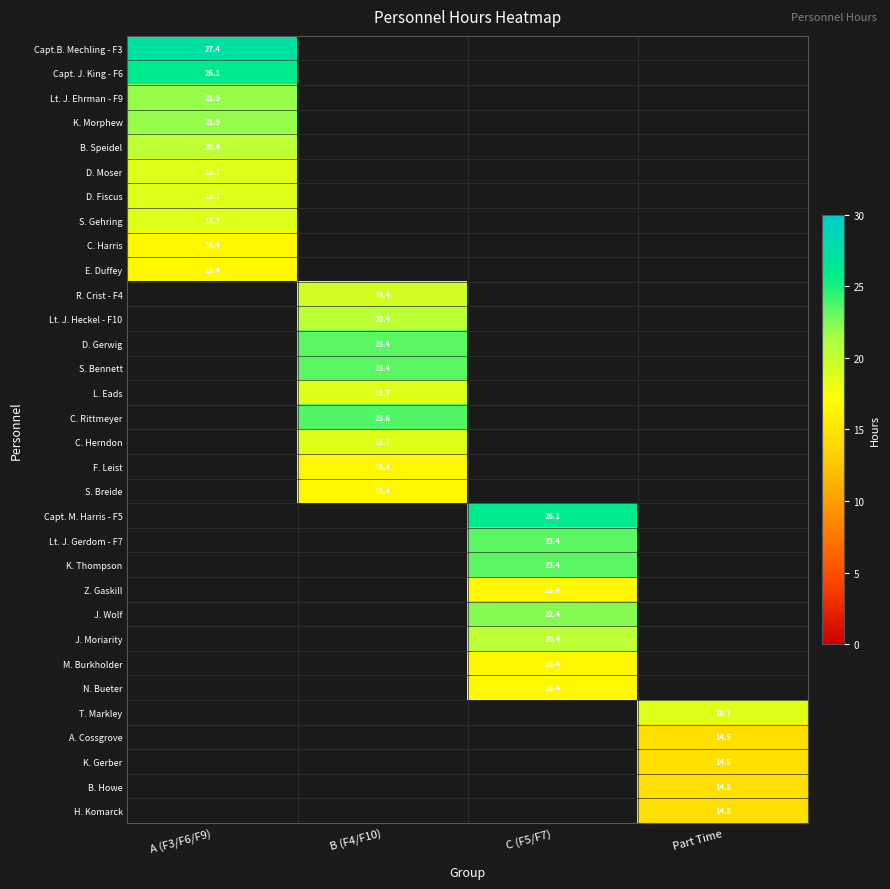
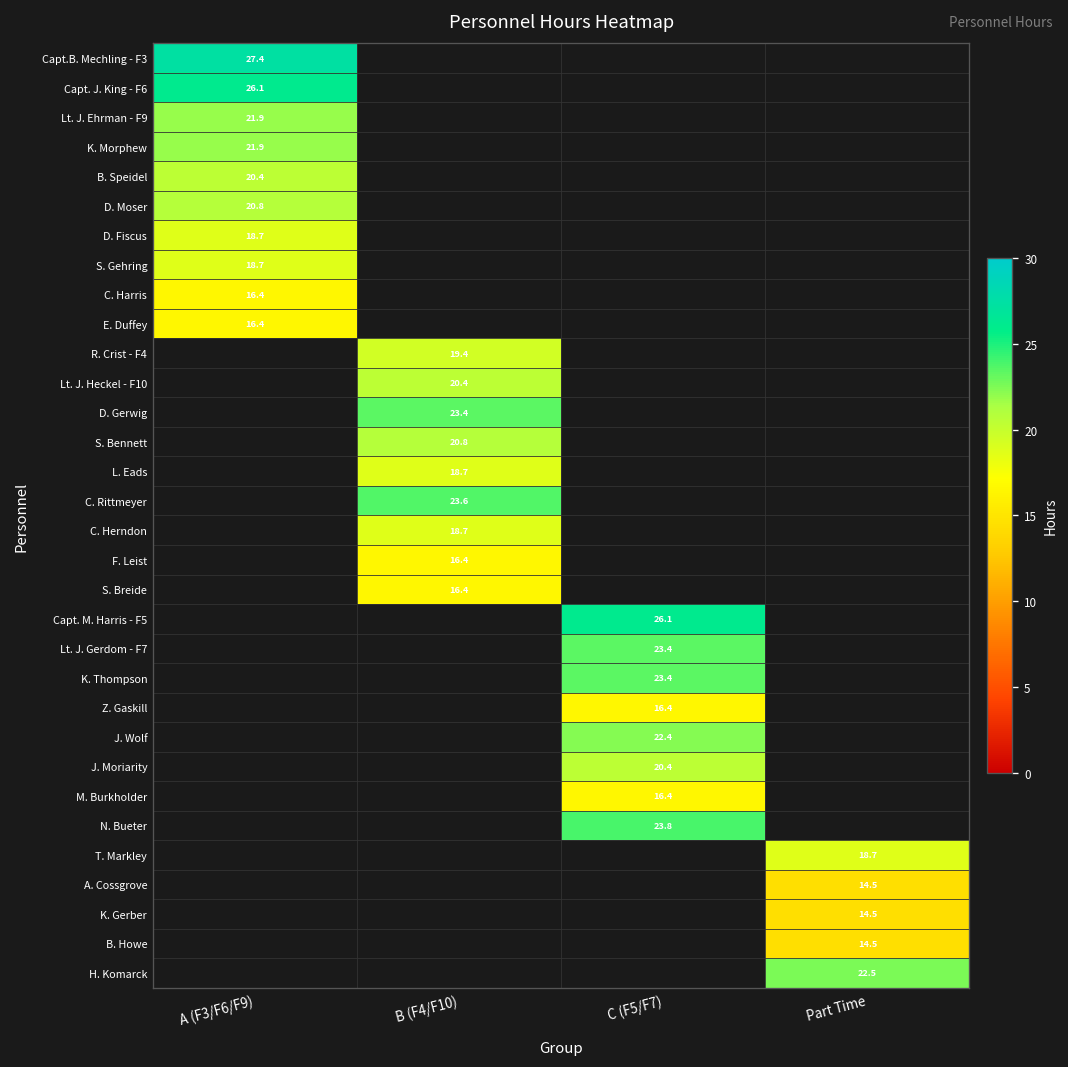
  {
    "Capt.B. Mechling - F3": {
      "A (F3/F6/F9)": 27.4
    },
    "Capt. J. King - F6": {
      "A (F3/F6/F9)": 26.1
    },
    "Lt. J. Ehrman - F9": {
      "A (F3/F6/F9)": 21.9
    },
    "K. Morphew": {
      "A (F3/F6/F9)": 21.9
    },
    "B. Speidel": {
      "A (F3/F6/F9)": 20.4
    },
    "D. Moser": {
-     "A (F3/F6/F9)": 18.7
+     "A (F3/F6/F9)": 20.8
    },
    "D. Fiscus": {
      "A (F3/F6/F9)": 18.7
    },
    "S. Gehring": {
      "A (F3/F6/F9)": 18.7
    },
    "C. Harris": {
      "A (F3/F6/F9)": 16.4
    },
    "E. Duffey": {
      "A (F3/F6/F9)": 16.4
    },
    "R. Crist - F4": {
      "B (F4/F10)": 19.4
    },
    "Lt. J. Heckel - F10": {
      "B (F4/F10)": 20.4
    },
    "D. Gerwig": {
      "B (F4/F10)": 23.4
    },
    "S. Bennett": {
-     "B (F4/F10)": 23.4
+     "B (F4/F10)": 20.8
    },
    "L. Eads": {
      "B (F4/F10)": 18.7
    },
    "C. Rittmeyer": {
      "B (F4/F10)": 23.6
    },
    "C. Herndon": {
      "B (F4/F10)": 18.7
    },
    "F. Leist": {
      "B (F4/F10)": 16.4
    },
    "S. Breide": {
      "B (F4/F10)": 16.4
    },
    "Capt. M. Harris - F5": {
      "C (F5/F7)": 26.1
    },
    "Lt. J. Gerdom - F7": {
      "C (F5/F7)": 23.4
    },
    "K. Thompson": {
      "C (F5/F7)": 23.4
    },
    "Z. Gaskill": {
      "C (F5/F7)": 16.4
    },
    "J. Wolf": {
      "C (F5/F7)": 22.4
    },
    "J. Moriarity": {
      "C (F5/F7)": 20.4
    },
    "M. Burkholder": {
      "C (F5/F7)": 16.4
    },
    "N. Bueter": {
-     "C (F5/F7)": 16.4
+     "C (F5/F7)": 23.8
    },
    "T. Markley": {
      "Part Time": 18.7
    },
    "A. Cossgrove": {
      "Part Time": 14.5
    },
    "K. Gerber": {
      "Part Time": 14.5
    },
    "B. Howe": {
      "Part Time": 14.5
    },
    "H. Komarck": {
-     "Part Time": 14.5
+     "Part Time": 22.5
    }
  }
